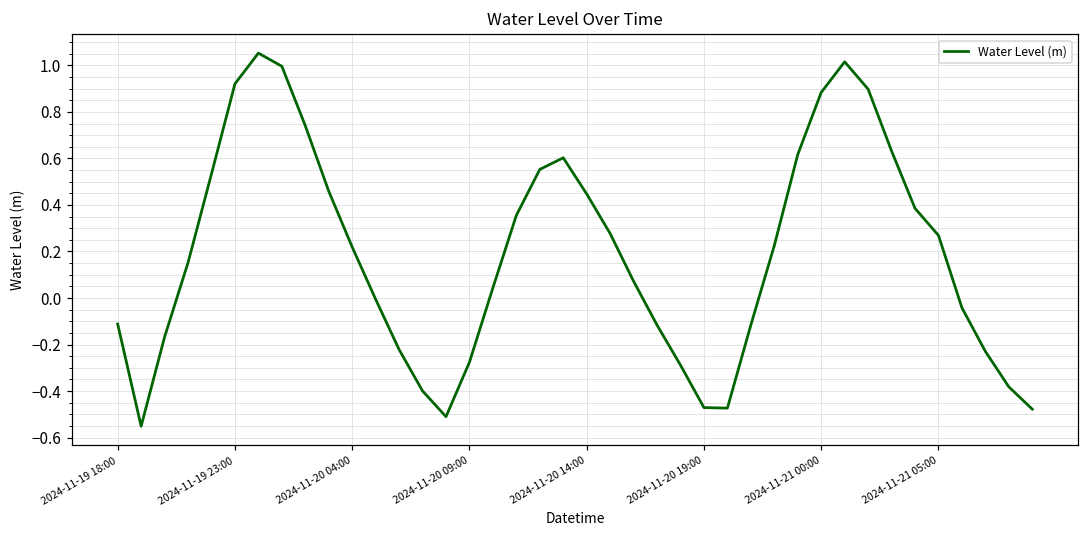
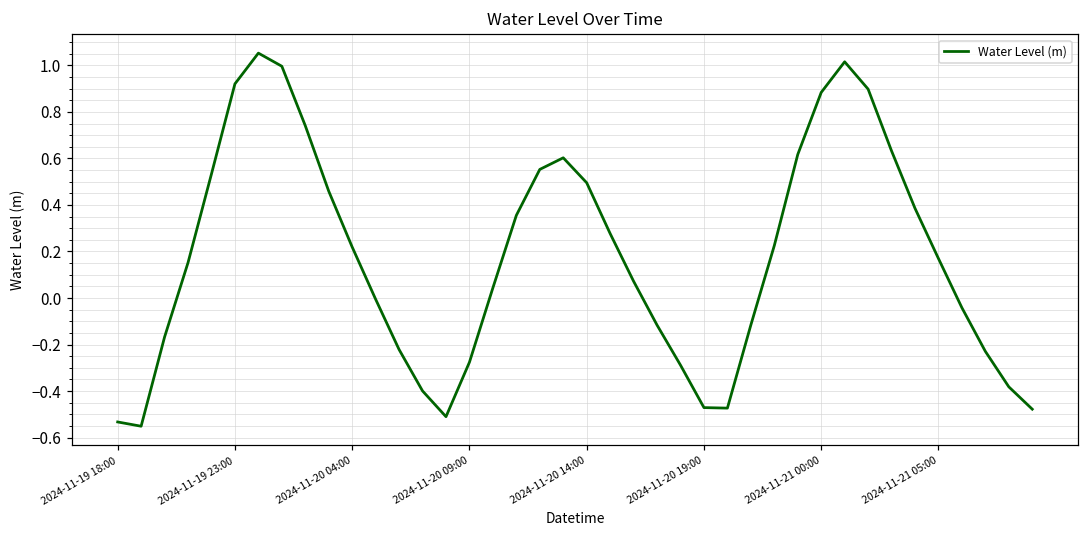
  {
-   "2024-11-19 18:00": -0.11,
+   "2024-11-19 18:00": -0.53,
    "2024-11-19 23:00": 0.92,
    "2024-11-20 04:00": 0.22,
    "2024-11-20 09:00": -0.28,
-   "2024-11-20 14:00": 0.45,
+   "2024-11-20 14:00": 0.50,
    "2024-11-20 19:00": -0.47,
    "2024-11-21 00:00": 0.88,
-   "2024-11-21 05:00": 0.27
+   "2024-11-21 05:00": 0.17
  }
